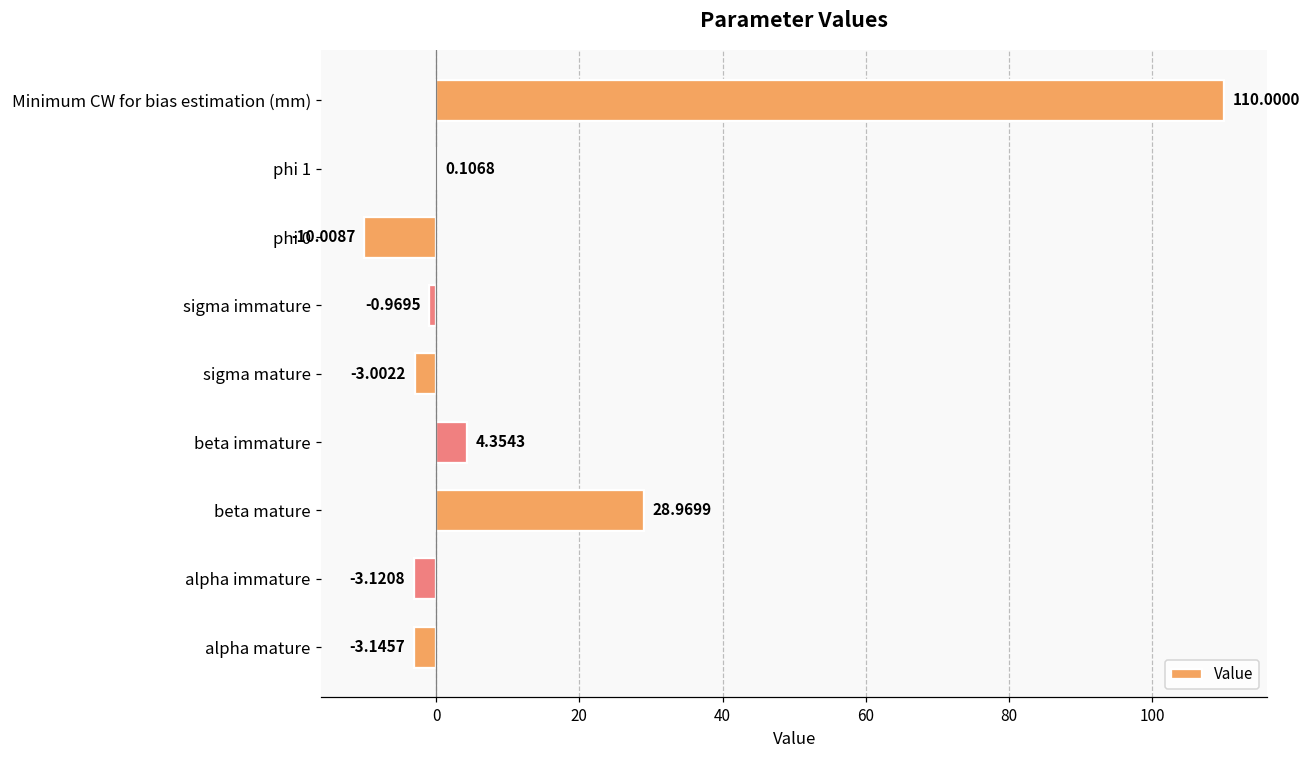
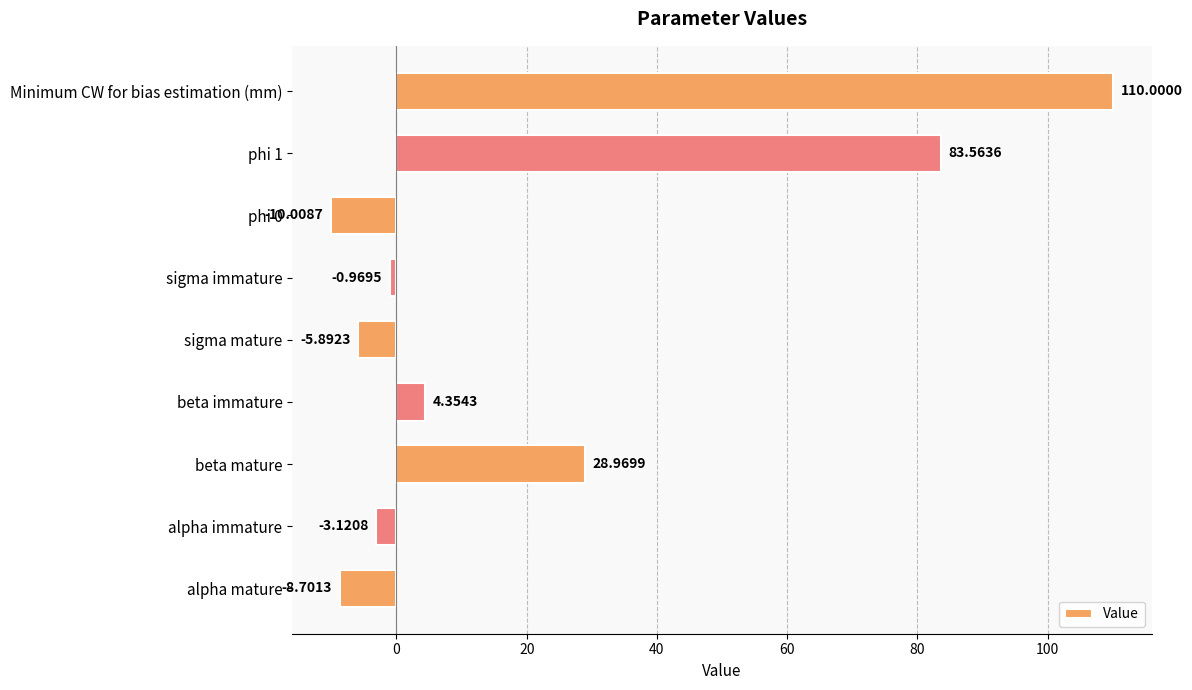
  {
    "Minimum CW for bias estimation (mm)": 110.0000,
-   "phi 1": 0.1068,
+   "phi 1": 83.5636,
    "phi 0": -10.0087,
    "sigma immature": -0.9695,
-   "sigma mature": -3.0022,
+   "sigma mature": -5.8923,
    "beta immature": 4.3543,
    "beta mature": 28.9699,
    "alpha immature": -3.1208,
-   "alpha mature": -3.1457
+   "alpha mature": -8.7013
  }
